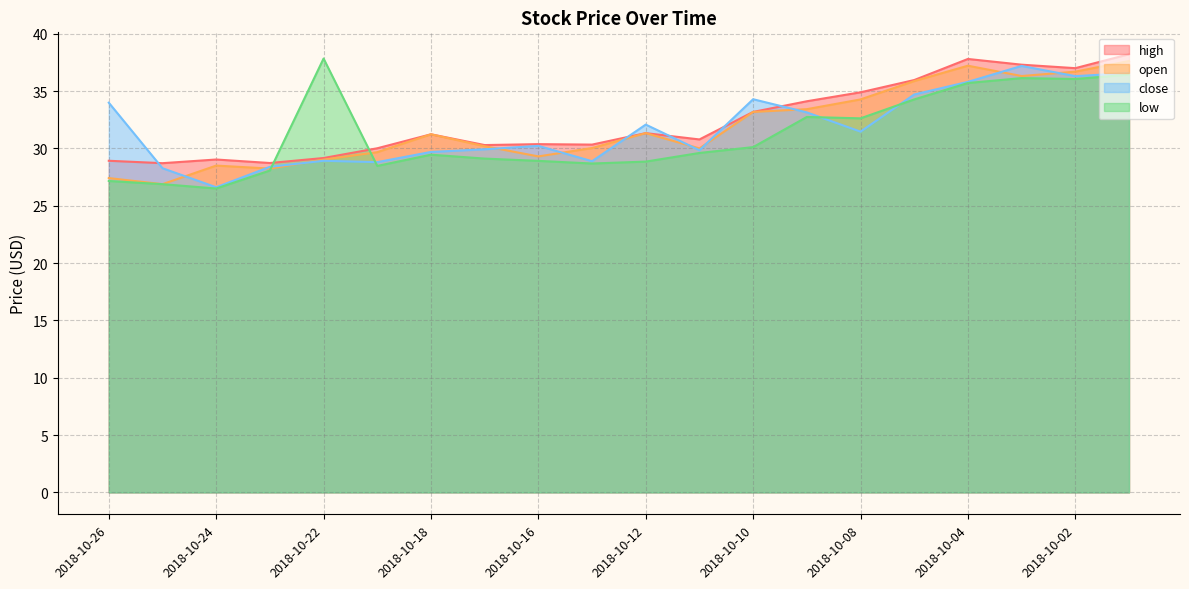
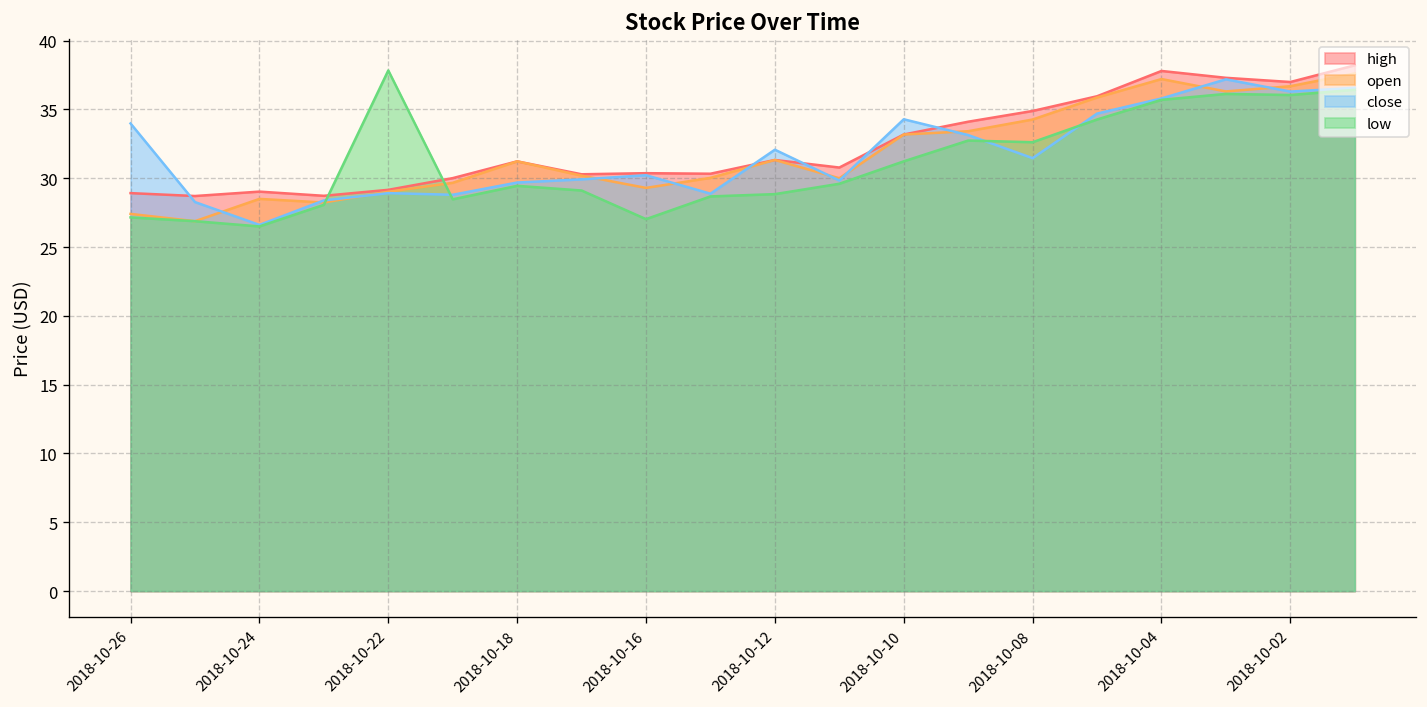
  {
    "close": {
      "2018-10-26": 34.0,
      "2018-10-18": 29.7,
      "2018-10-12": 32.1,
      "2018-10-10": 34.3,
      "2018-10-08": 31.5,
      "2018-10-02": 36.3
    },
    "low": {
      "2018-10-26": 27.2,
      "2018-10-22": 37.8,
      "2018-10-18": 29.5,
-     "2018-10-16": 28.9,
+     "2018-10-16": 27.0,
      "2018-10-12": 28.8,
-     "2018-10-10": 30.1,
+     "2018-10-10": 31.2,
      "2018-10-08": 32.6,
      "2018-10-02": 36.0
    }
  }
